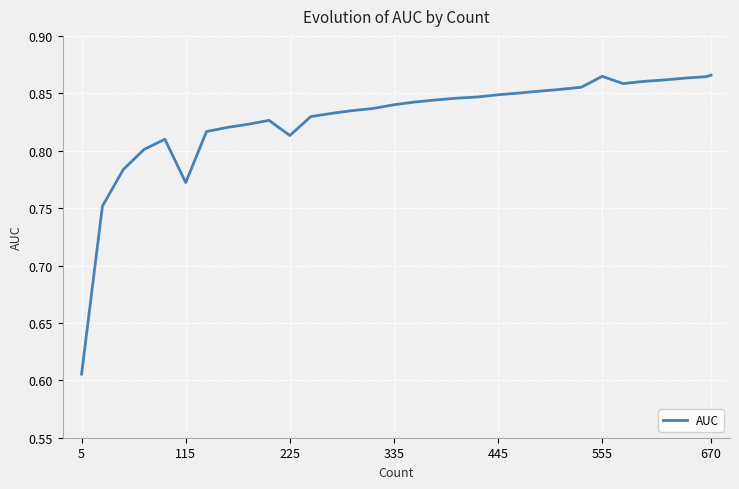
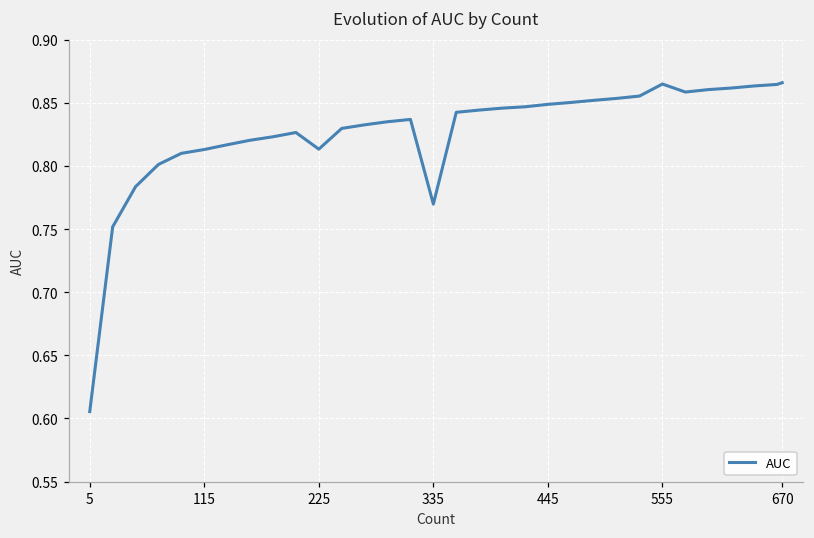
  {
    "5": 0.605,
-   "115": 0.772,
+   "115": 0.813,
    "225": 0.813,
-   "335": 0.840,
+   "335": 0.770,
    "445": 0.849,
    "555": 0.865,
    "670": 0.866
  }
